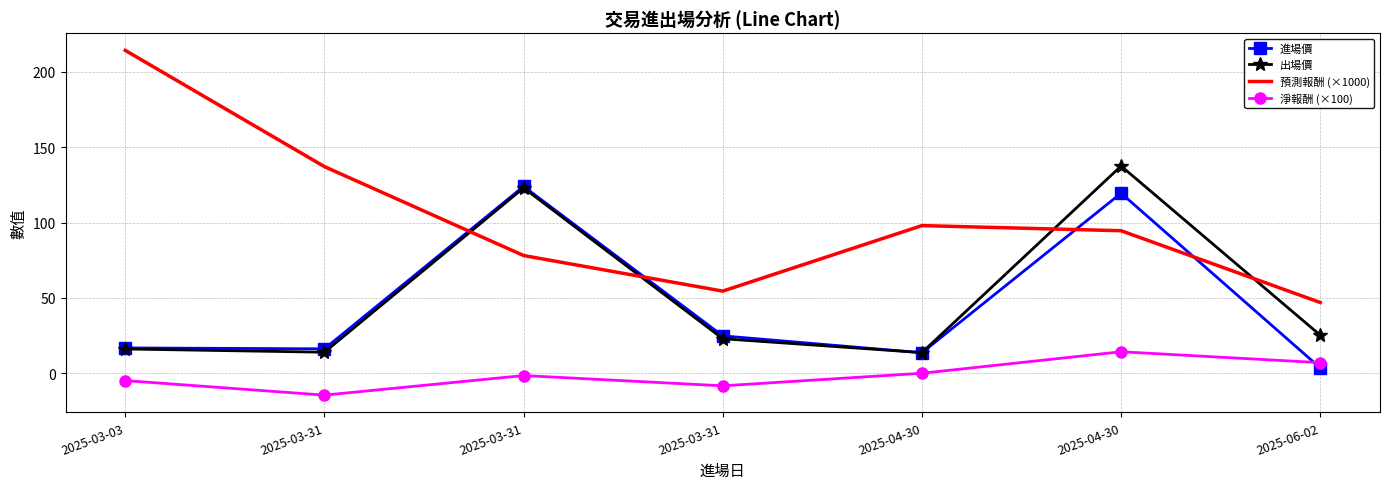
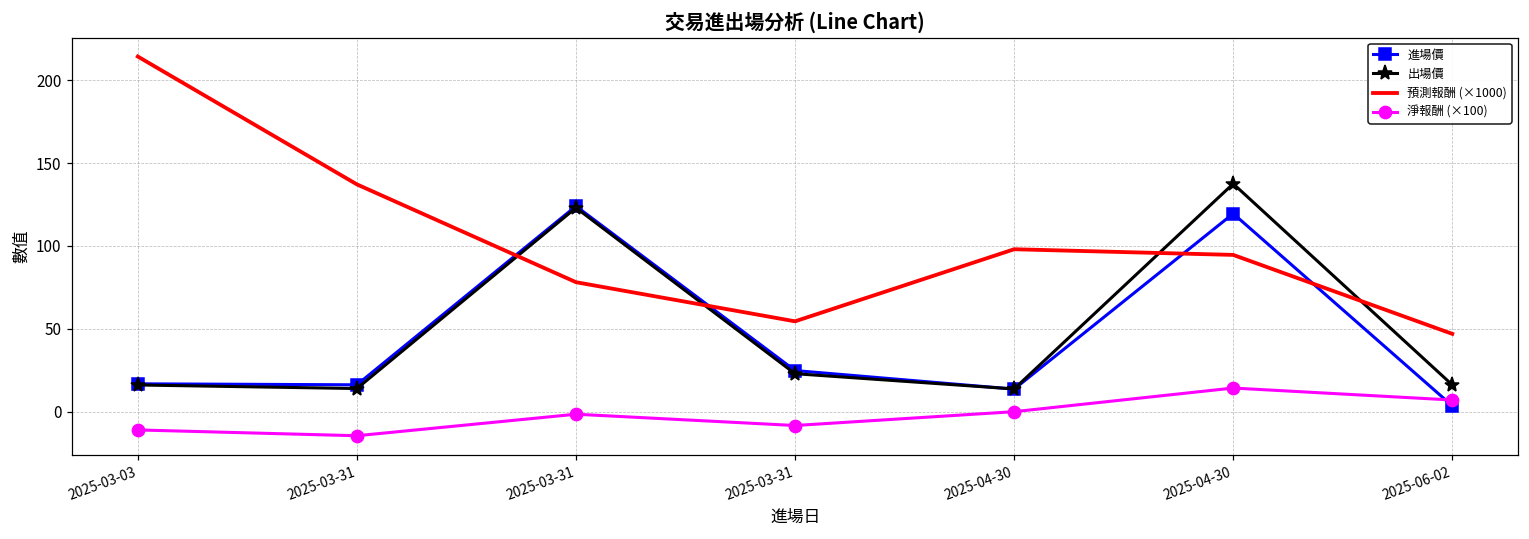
  {
    "進場價": {
      "2025-06-02": 4
    },
    "出場價": {
-     "2025-06-02": 25
+     "2025-06-02": 16
    },
    "預測報酬 (×1000)": {
      "2025-03-03": 214,
      "2025-06-02": 47
    },
    "淨報酬 (×100)": {
-     "2025-03-03": -5,
+     "2025-03-03": -11,
      "2025-06-02": 7
    }
  }
